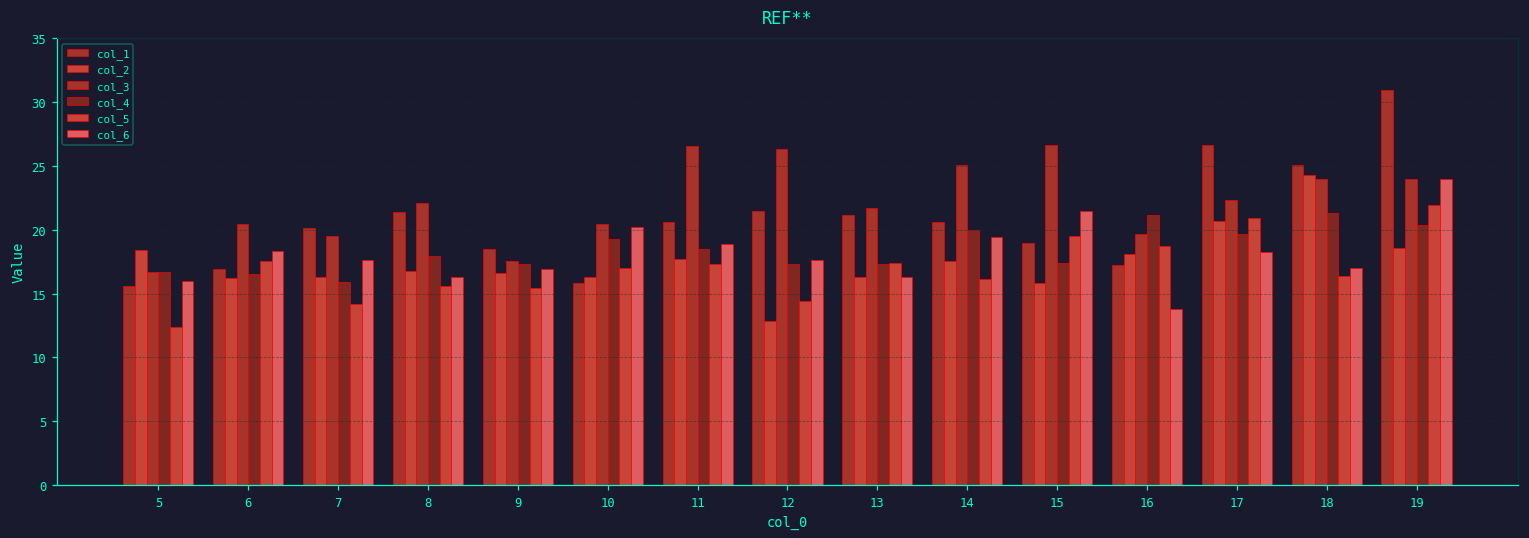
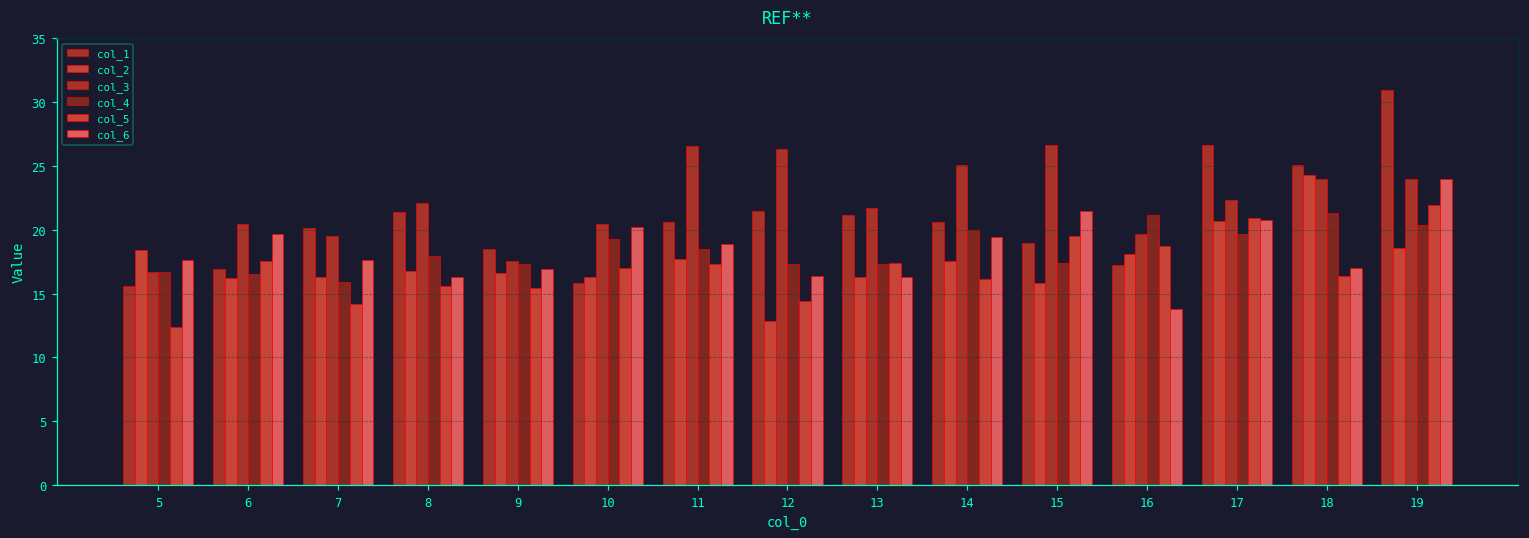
  {
    "col_6": {
-     "5": 16.0,
-     "6": 18.3,
+     "5": 17.6,
+     "6": 19.7,
      "7": 17.6,
      "8": 16.3,
      "9": 16.9,
      "10": 20.2,
      "11": 18.9,
-     "12": 17.6,
+     "12": 16.4,
      "13": 16.3,
      "14": 19.4,
      "15": 21.5,
      "16": 13.8,
-     "17": 18.3,
+     "17": 20.8,
      "18": 17.0,
      "19": 24.0
    }
  }
